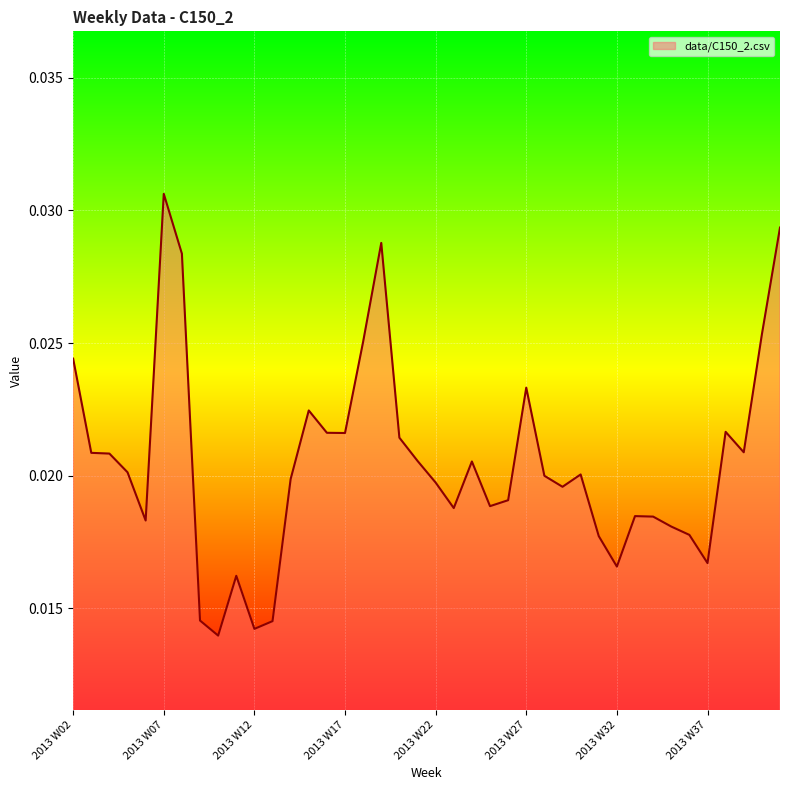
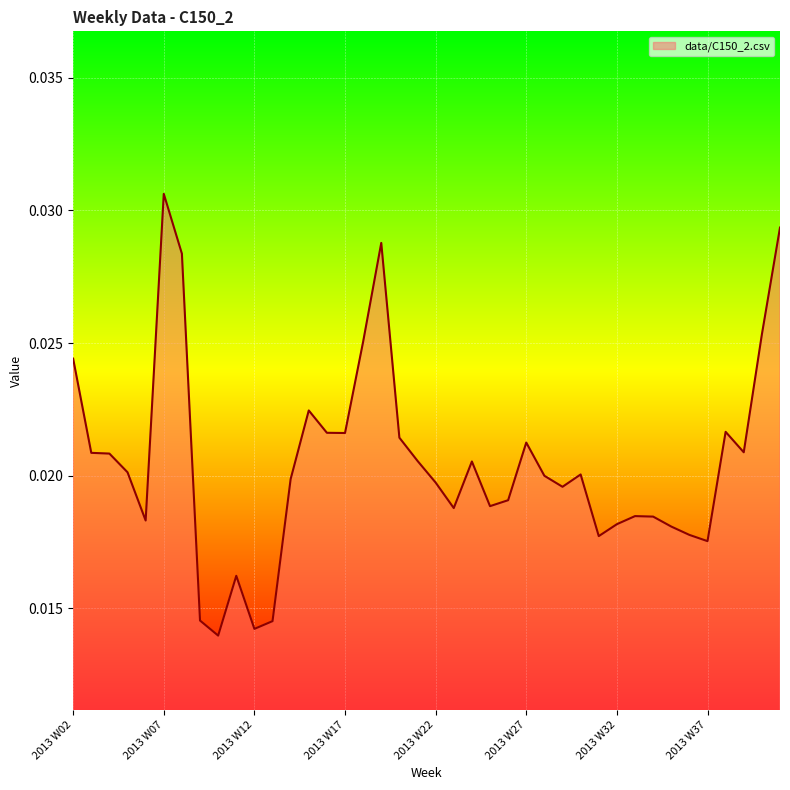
  {
    "2013 W02": 0.0244,
    "2013 W07": 0.0306,
    "2013 W12": 0.0142,
    "2013 W17": 0.0216,
    "2013 W22": 0.0197,
-   "2013 W27": 0.0233,
-   "2013 W32": 0.0166,
-   "2013 W37": 0.0167
+   "2013 W27": 0.0213,
+   "2013 W32": 0.0182,
+   "2013 W37": 0.0175
  }
